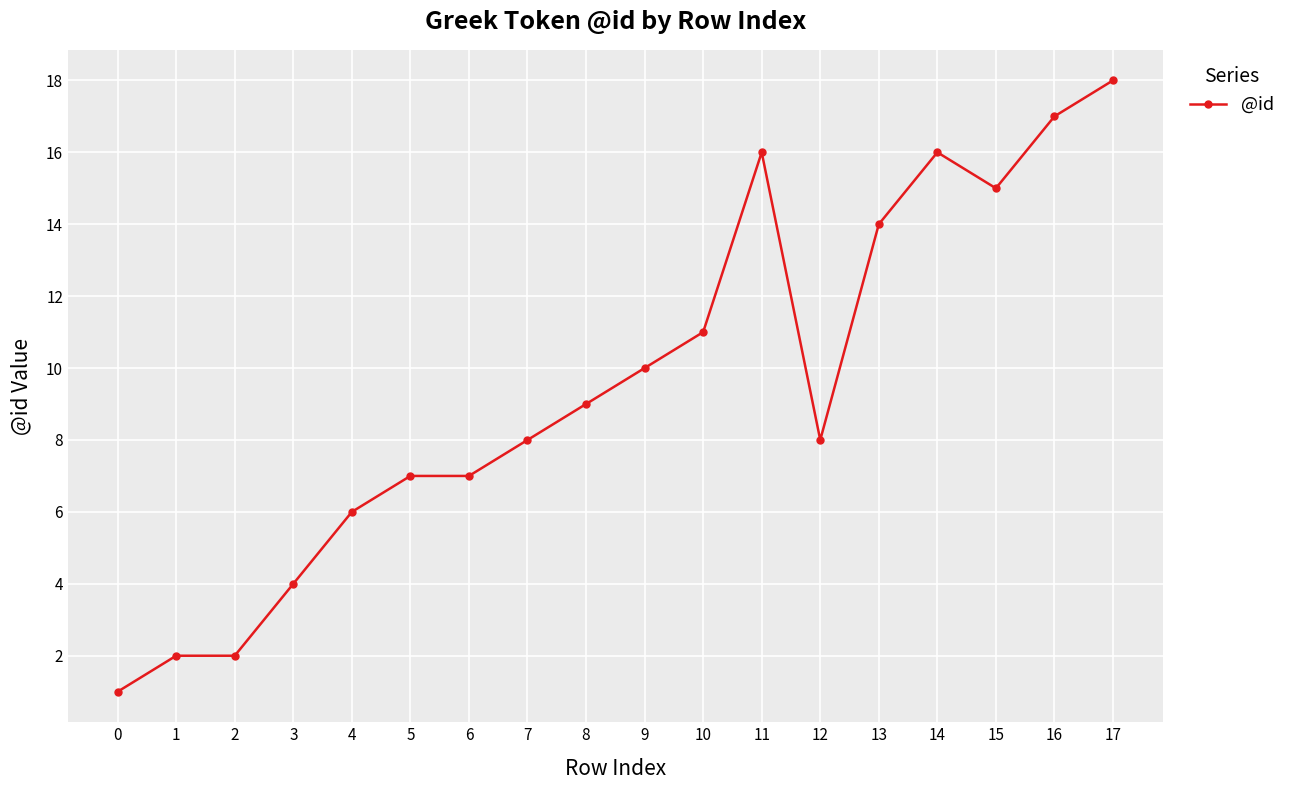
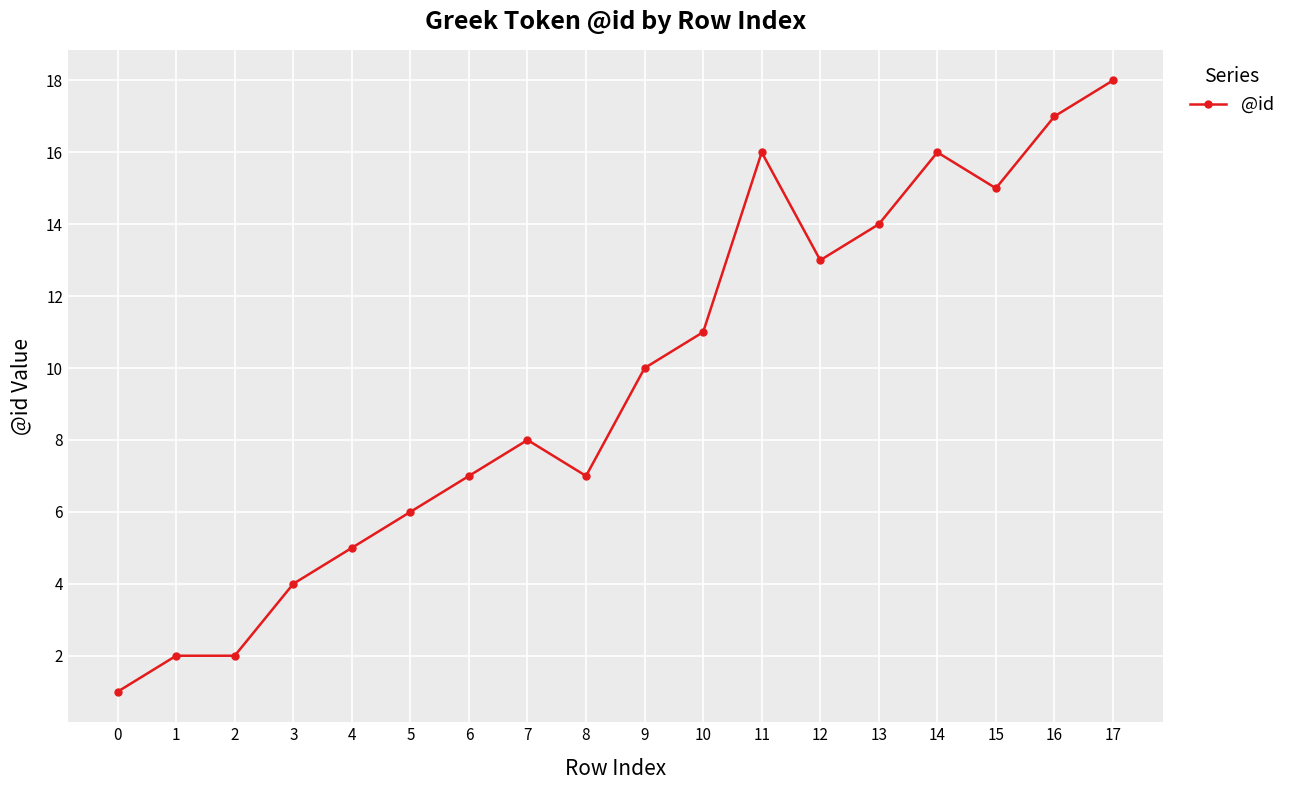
  {
    "0": 1,
    "1": 2,
    "2": 2,
    "3": 4,
-   "4": 6,
-   "5": 7,
+   "4": 5,
+   "5": 6,
    "6": 7,
    "7": 8,
-   "8": 9,
+   "8": 7,
    "9": 10,
    "10": 11,
    "11": 16,
-   "12": 8,
+   "12": 13,
    "13": 14,
    "14": 16,
    "15": 15,
    "16": 17,
    "17": 18
  }
